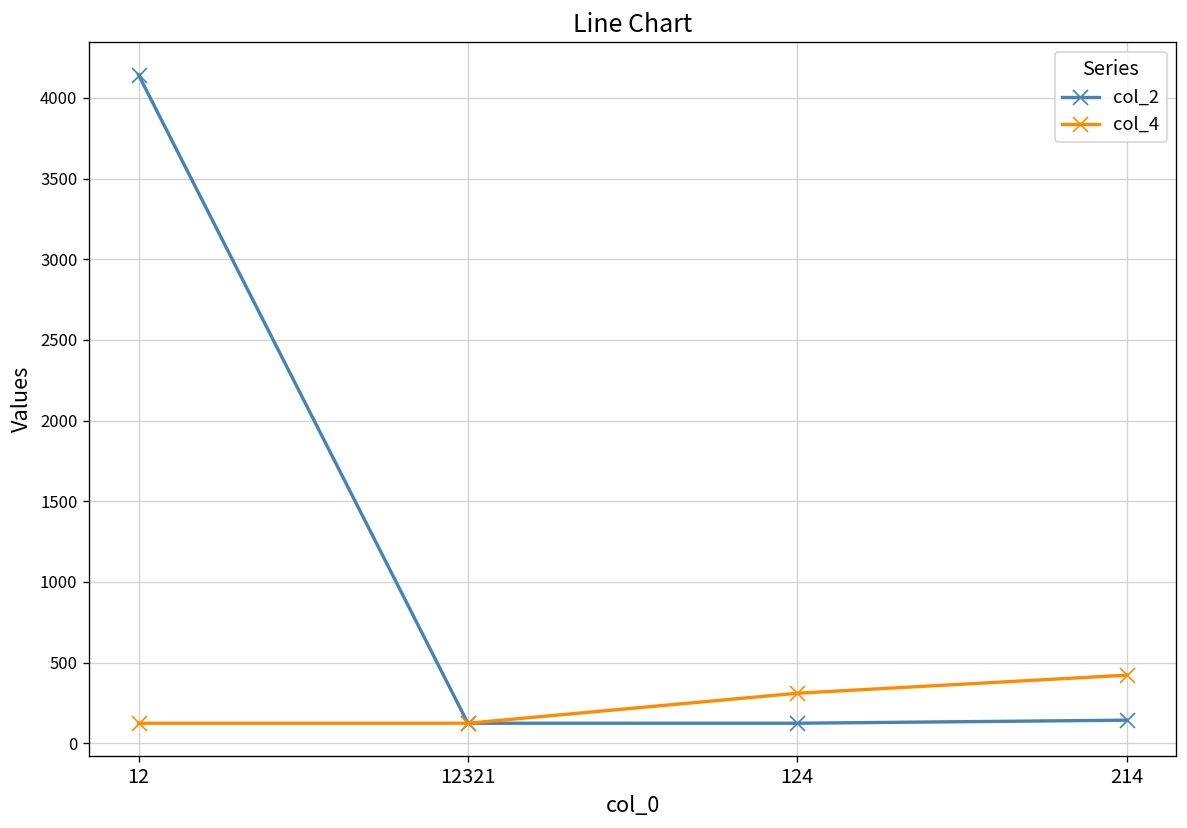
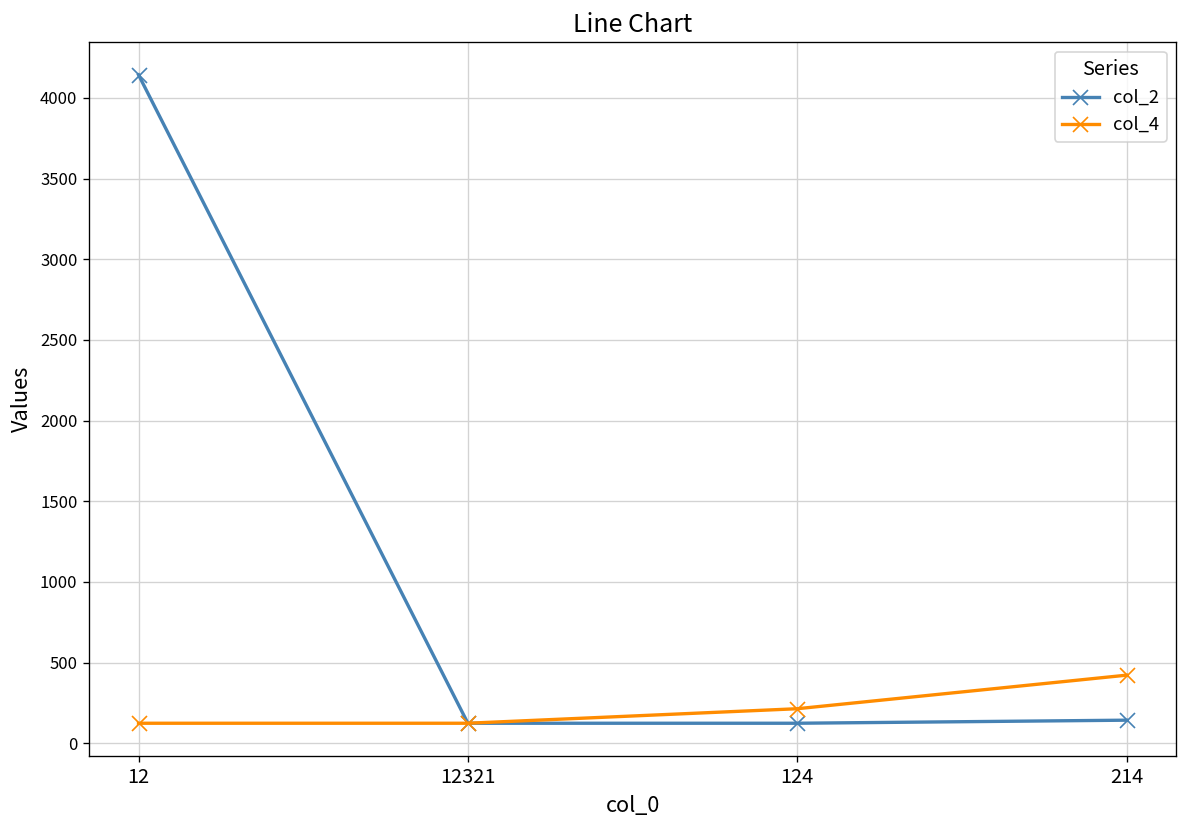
  {
    "col_2": {
      "12": 4140,
      "124": 120,
      "214": 140
    },
    "col_4": {
      "12": 120,
-     "124": 310,
+     "124": 210,
      "214": 420
    }
  }
